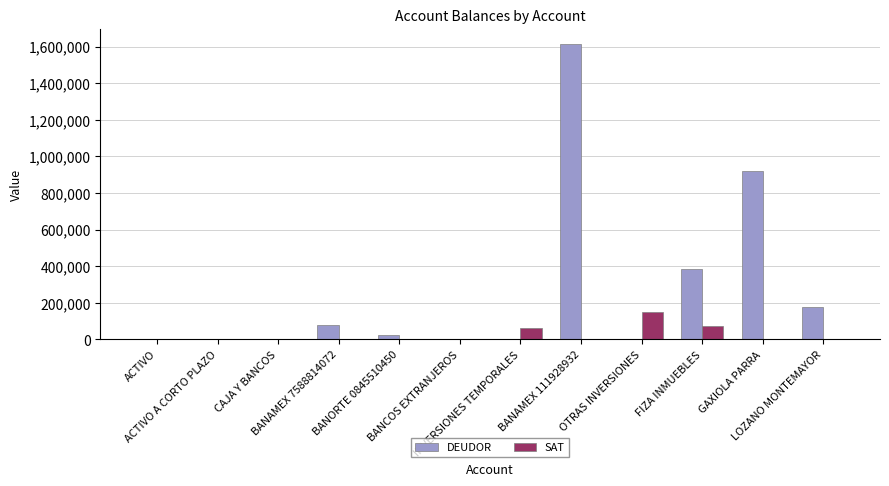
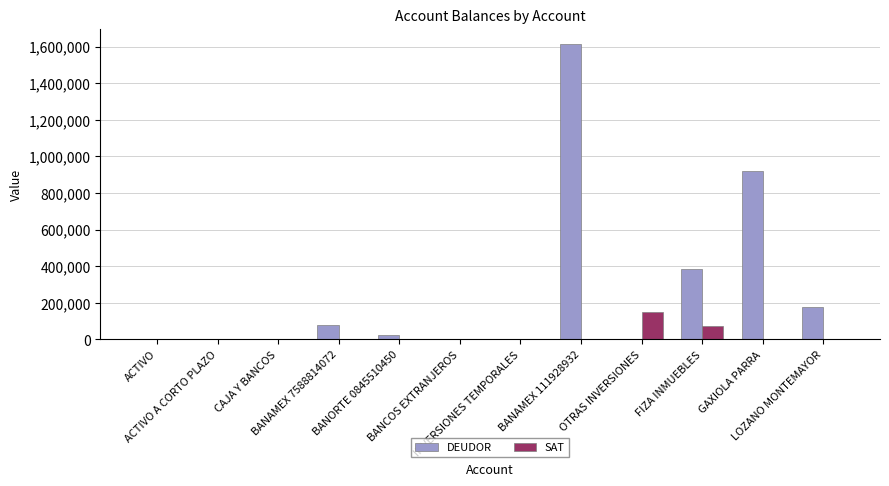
  {
    "DEUDOR": {
      "ACTIVO": "0",
      "ACTIVO A CORTO PLAZO": "0",
      "CAJA Y BANCOS": "0",
      "BANAMEX 7588814072": "80,000",
      "BANORTE 0845510450": "20,000",
      "BANCOS EXTRANJEROS": "0",
      "INVERSIONES TEMPORALES": "0",
      "BANAMEX 111928932": "1,620,000",
      "OTRAS INVERSIONES": "0",
      "FIZA INMUEBLES": "380,000",
      "GAXIOLA PARRA": "920,000",
      "LOZANO MONTEMAYOR": "180,000"
    },
    "SAT": {
-     "INVERSIONES TEMPORALES": "60,000",
+     "INVERSIONES TEMPORALES": "0",
      "OTRAS INVERSIONES": "150,000",
      "FIZA INMUEBLES": "70,000"
    }
  }
